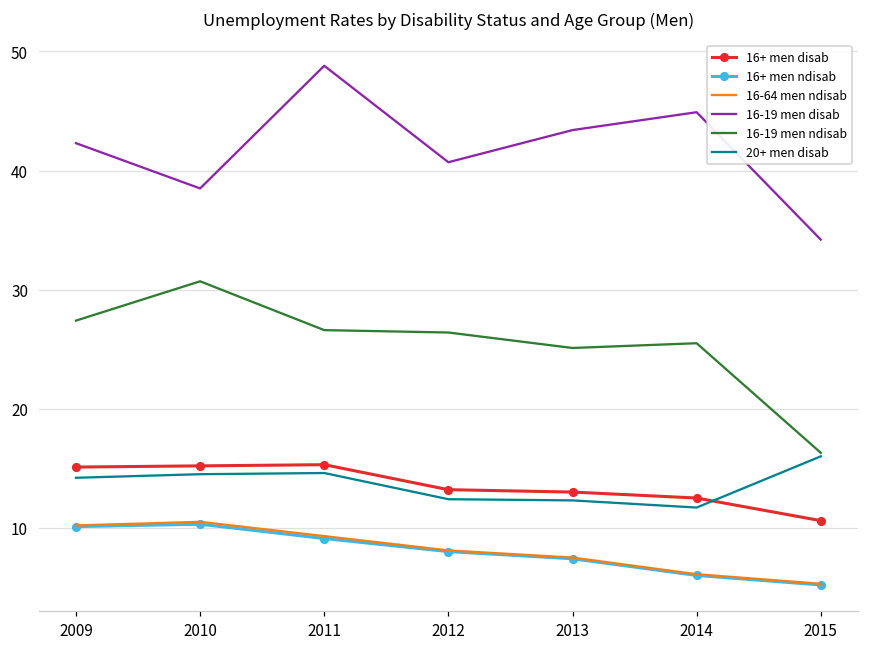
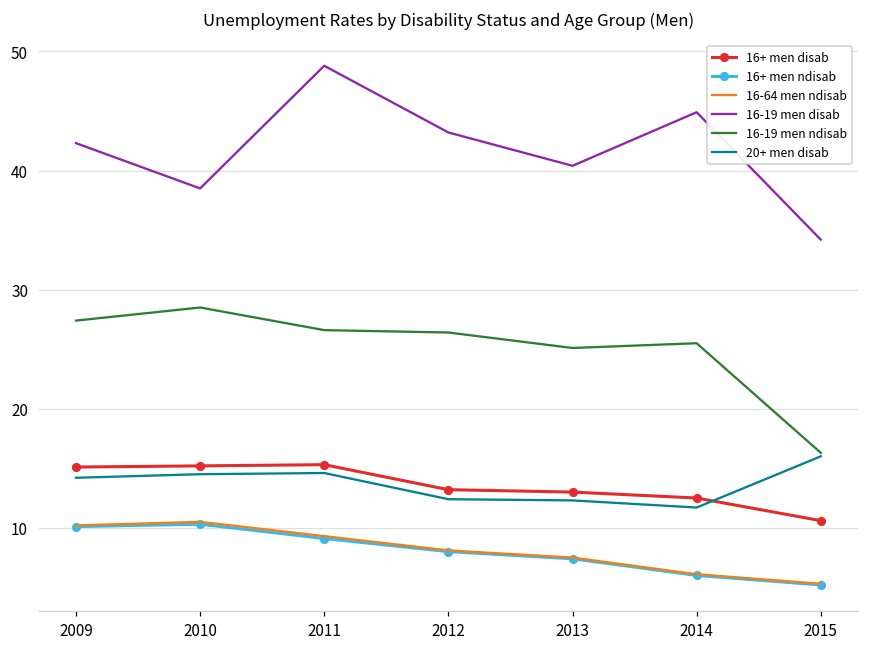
  {
    "16+ men disab": {
      "2009": 15.1,
      "2010": 15.2,
      "2011": 15.3,
      "2012": 13.2,
      "2013": 13.0,
      "2014": 12.5,
      "2015": 10.6
    },
    "16-19 men disab": {
      "2009": 42.3,
      "2010": 38.5,
      "2011": 48.8,
-     "2012": 40.7,
-     "2013": 43.4,
+     "2012": 43.2,
+     "2013": 40.4,
      "2014": 44.9,
      "2015": 34.2
    },
    "16-19 men ndisab": {
      "2009": 27.4,
-     "2010": 30.7,
+     "2010": 28.5,
      "2011": 26.6,
      "2012": 26.4,
      "2013": 25.1,
      "2014": 25.5,
      "2015": 16.3
    },
    "20+ men disab": {
      "2009": 14.2,
      "2010": 14.5,
      "2011": 14.6,
      "2012": 12.4,
      "2013": 12.3,
      "2014": 11.7,
      "2015": 16.0
    }
  }
